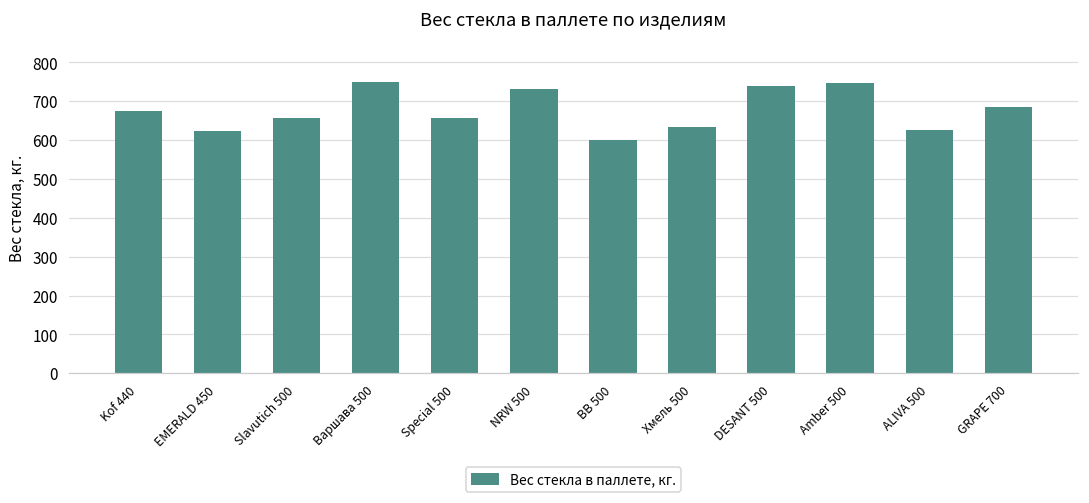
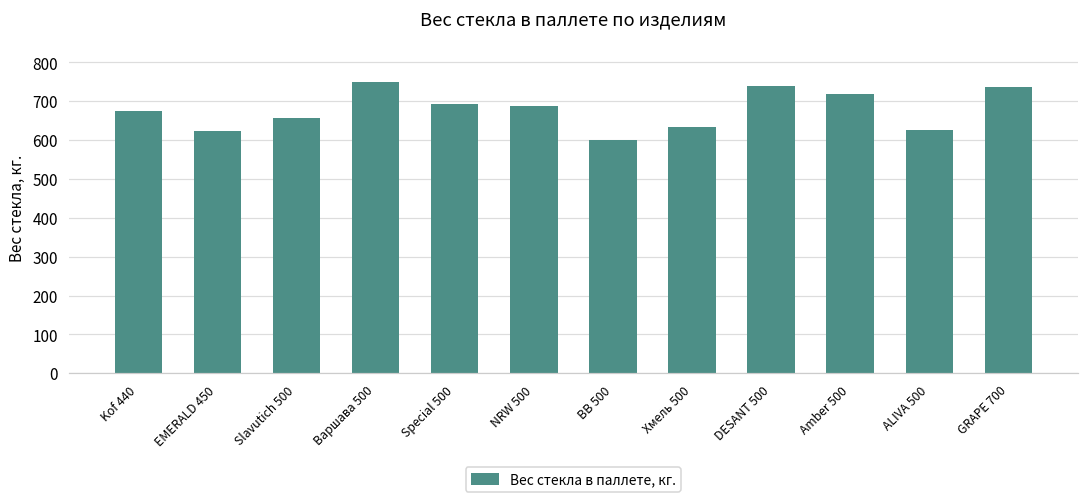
  {
    "Kof 440": 680,
    "EMERALD 450": 620,
    "Slavutich 500": 660,
    "Варшава 500": 750,
-   "Special 500": 660,
-   "NRW 500": 730,
+   "Special 500": 690,
+   "NRW 500": 690,
    "ВВ 500": 600,
    "Хмель 500": 630,
    "DESANT 500": 740,
-   "Amber 500": 750,
+   "Amber 500": 720,
    "ALIVA 500": 630,
-   "GRAPE 700": 690
+   "GRAPE 700": 740
  }
